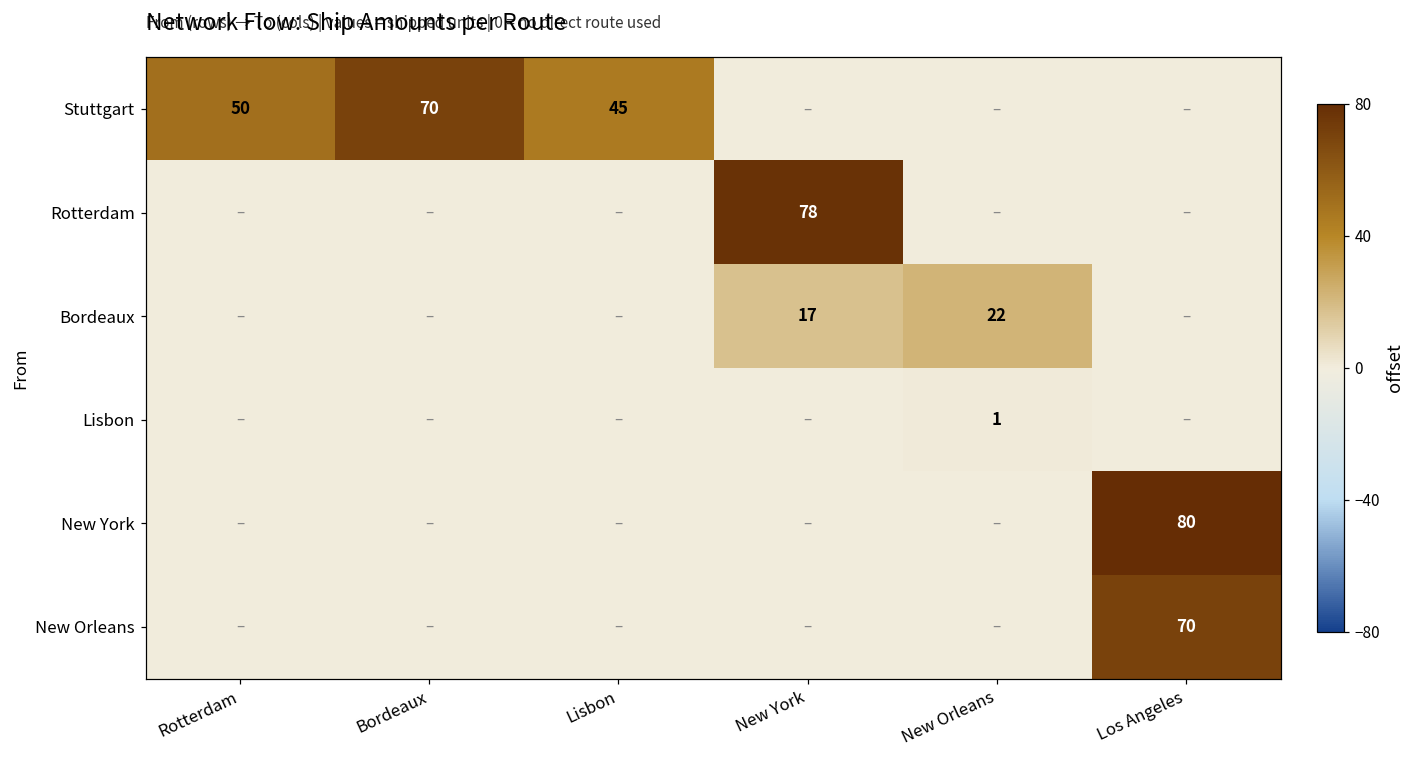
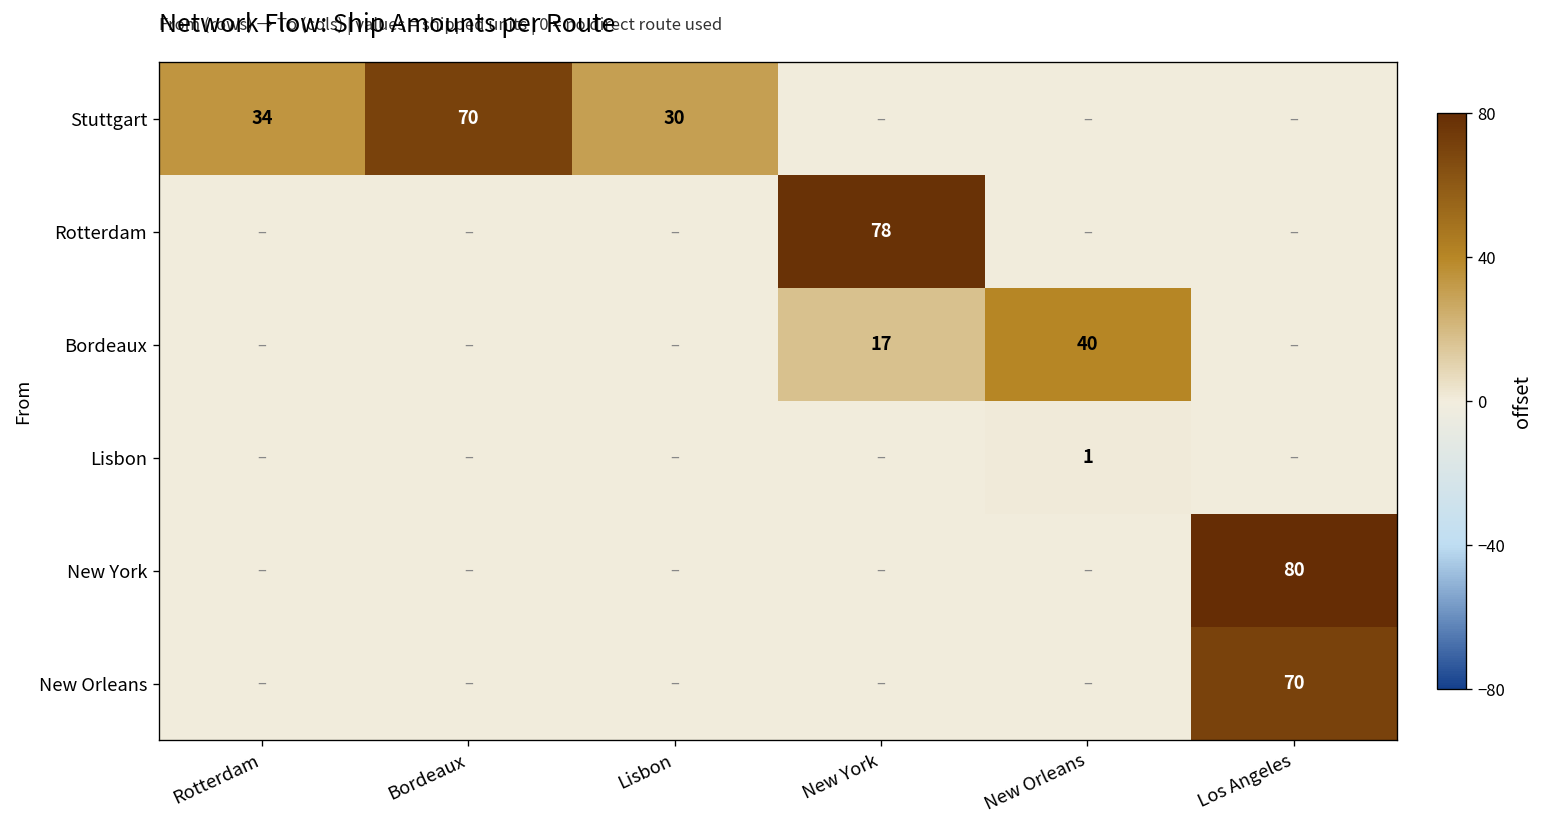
  {
    "Stuttgart": {
-     "Rotterdam": 50,
+     "Rotterdam": 34,
      "Bordeaux": 70,
-     "Lisbon": 45
+     "Lisbon": 30
    },
    "Rotterdam": {
      "New York": 78
    },
    "Bordeaux": {
      "New York": 17,
-     "New Orleans": 22
+     "New Orleans": 40
    },
    "Lisbon": {
      "New Orleans": 1
    },
    "New York": {
      "Los Angeles": 80
    },
    "New Orleans": {
      "Los Angeles": 70
    }
  }
